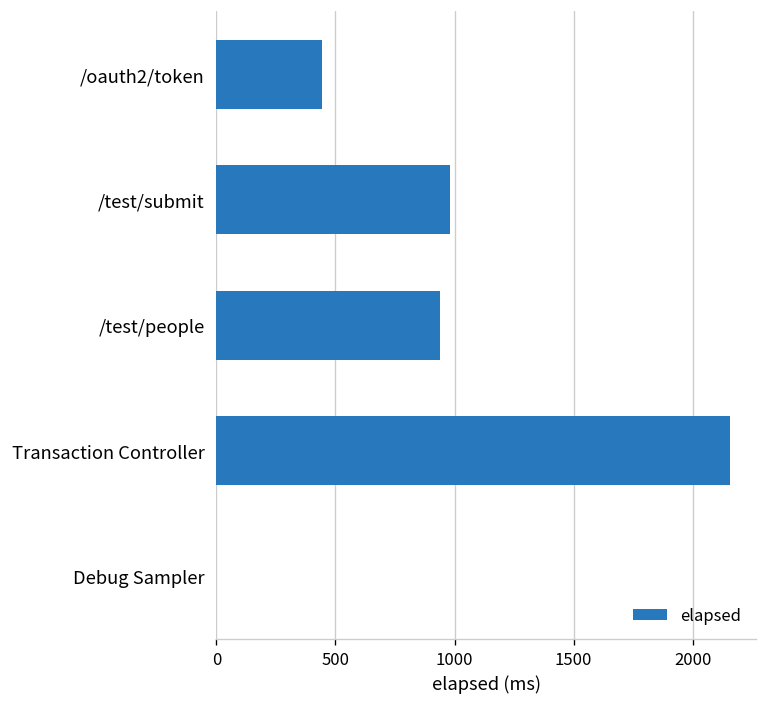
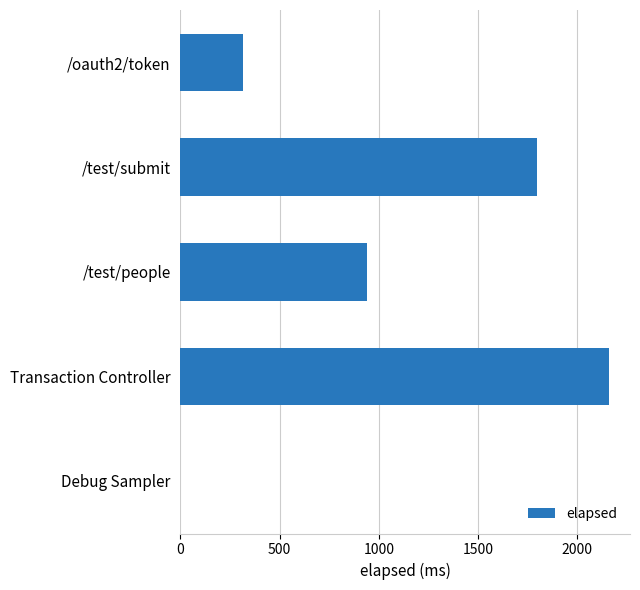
  {
-   "/oauth2/token": 440,
-   "/test/submit": 980,
+   "/oauth2/token": 310,
+   "/test/submit": 1800,
    "/test/people": 940,
    "Transaction Controller": 2160,
    "Debug Sampler": 0
  }
